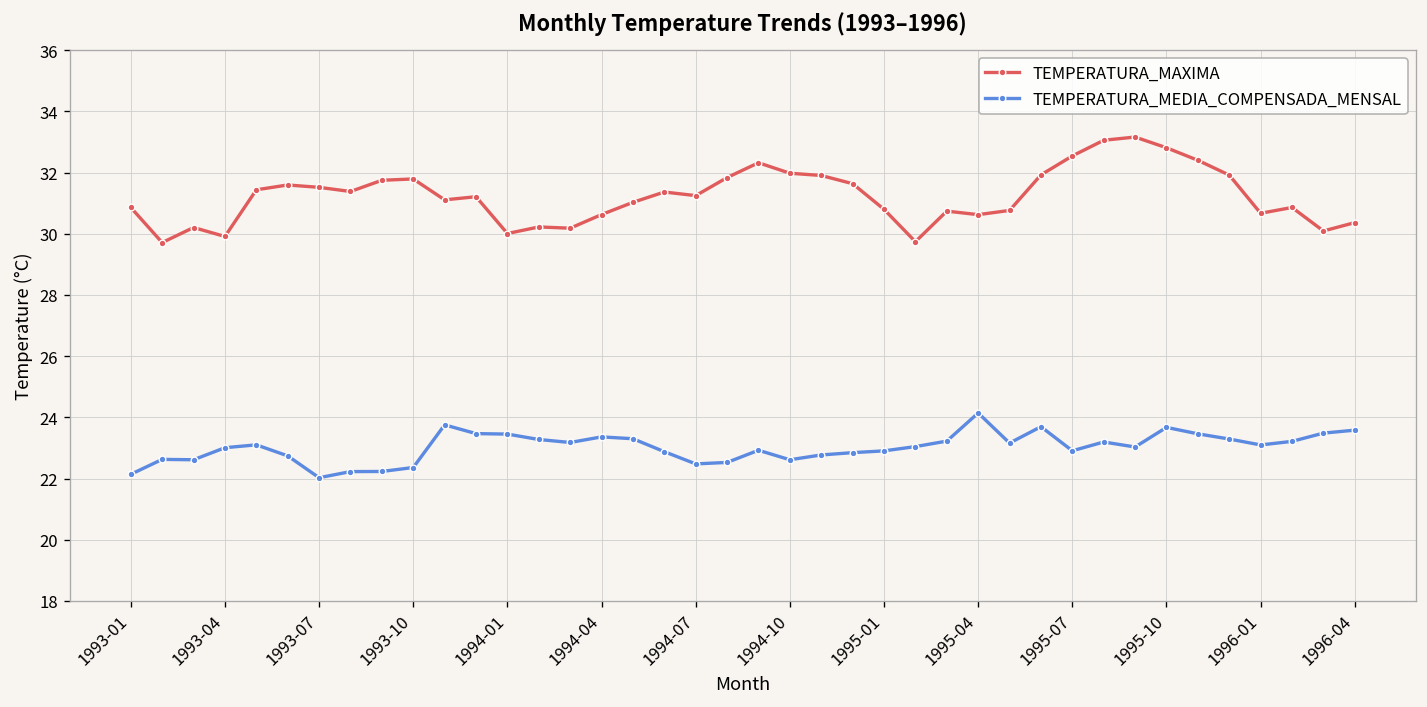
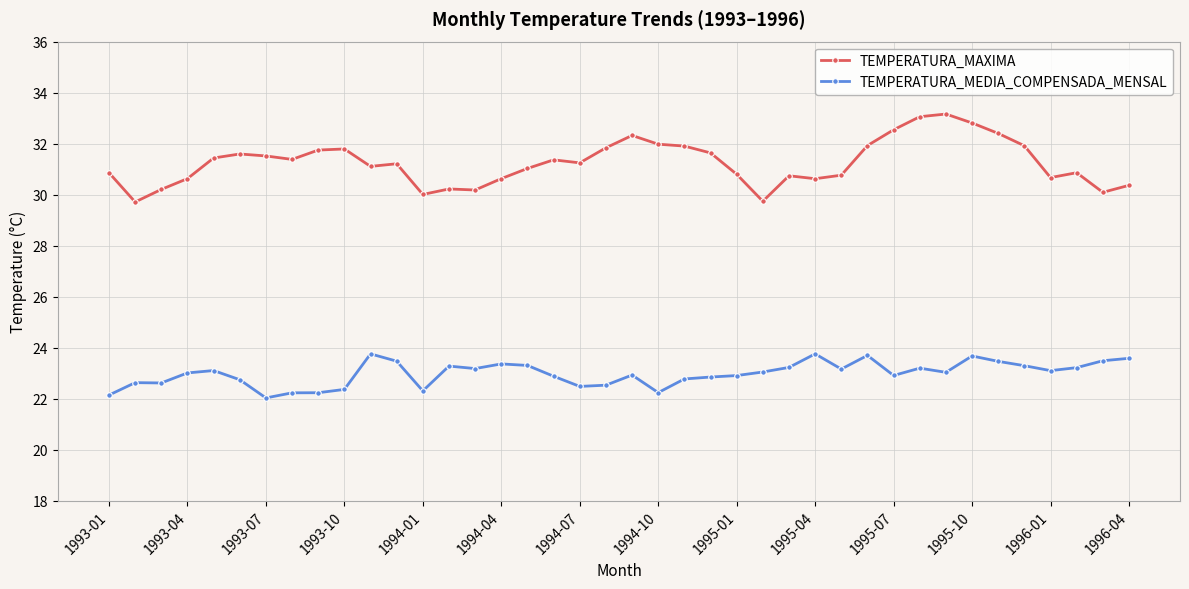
  {
    "TEMPERATURA_MAXIMA": {
      "1993-01": 30.9,
-     "1993-04": 29.9,
+     "1993-04": 30.6,
      "1993-07": 31.5,
      "1993-10": 31.8,
      "1994-01": 30.0,
      "1994-04": 30.6,
      "1994-07": 31.2,
      "1994-10": 32.0,
      "1995-01": 30.8,
      "1995-04": 30.6,
      "1995-07": 32.5,
      "1995-10": 32.8,
      "1996-01": 30.7,
      "1996-04": 30.4
    },
    "TEMPERATURA_MEDIA_COMPENSADA_MENSAL": {
      "1993-01": 22.1,
      "1993-04": 23.0,
      "1993-07": 22.0,
      "1993-10": 22.4,
-     "1994-01": 23.5,
+     "1994-01": 22.3,
      "1994-04": 23.4,
      "1994-07": 22.5,
-     "1994-10": 22.6,
+     "1994-10": 22.2,
      "1995-01": 22.9,
-     "1995-04": 24.1,
+     "1995-04": 23.8,
      "1995-07": 22.9,
      "1995-10": 23.7,
      "1996-01": 23.1,
      "1996-04": 23.6
    }
  }
